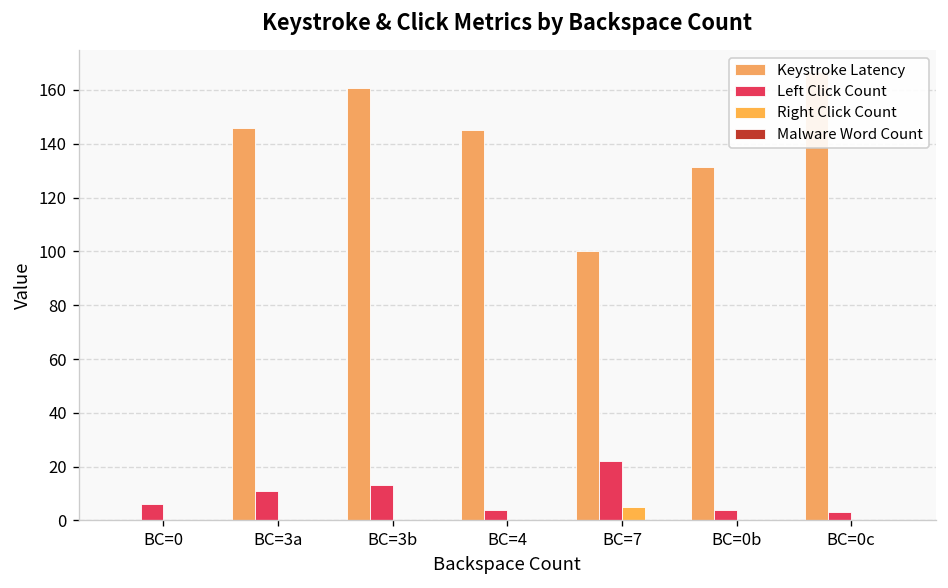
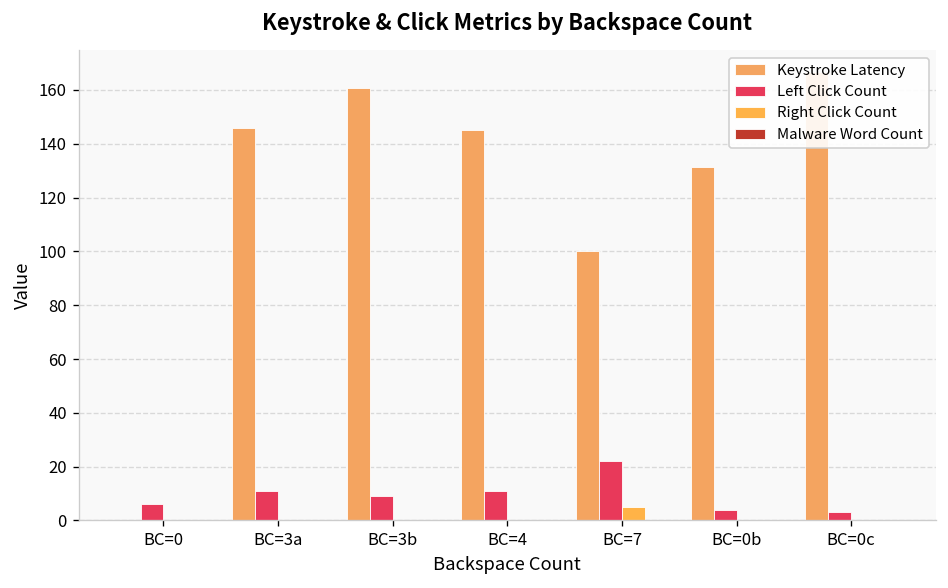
  {
    "Left Click Count": {
      "BC=0": 6,
      "BC=3a": 11,
-     "BC=3b": 13,
-     "BC=4": 4,
+     "BC=3b": 9,
+     "BC=4": 11,
      "BC=7": 22,
      "BC=0b": 4,
      "BC=0c": 3
    },
    "Malware Word Count": {
      "BC=0": 0,
      "BC=3a": 0,
      "BC=3b": 0,
      "BC=4": 0,
      "BC=7": 0,
      "BC=0b": 0,
      "BC=0c": 0
    }
  }
